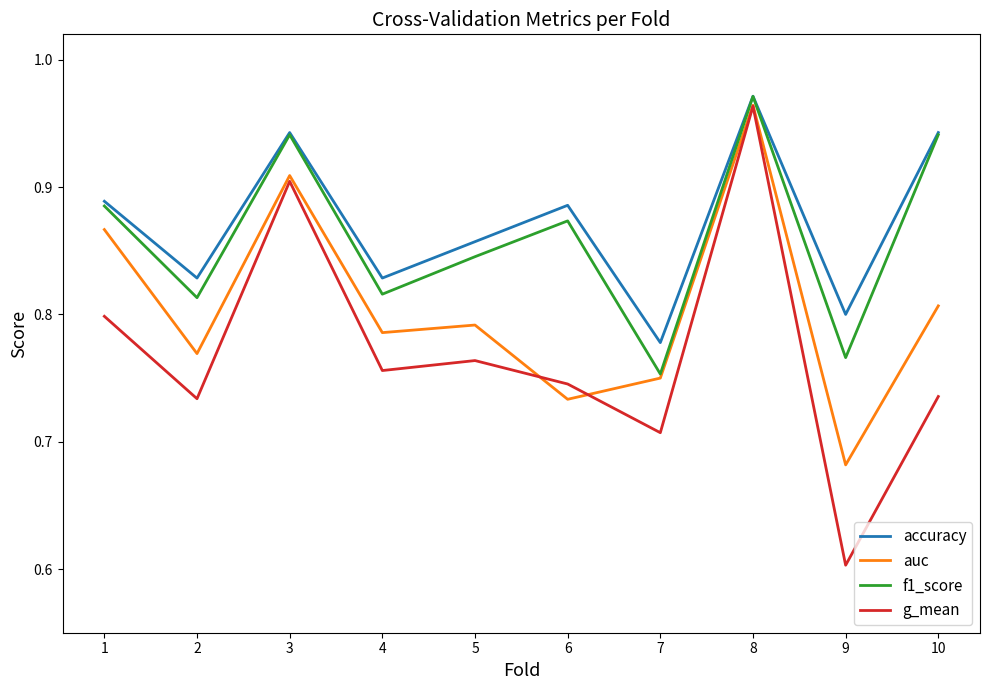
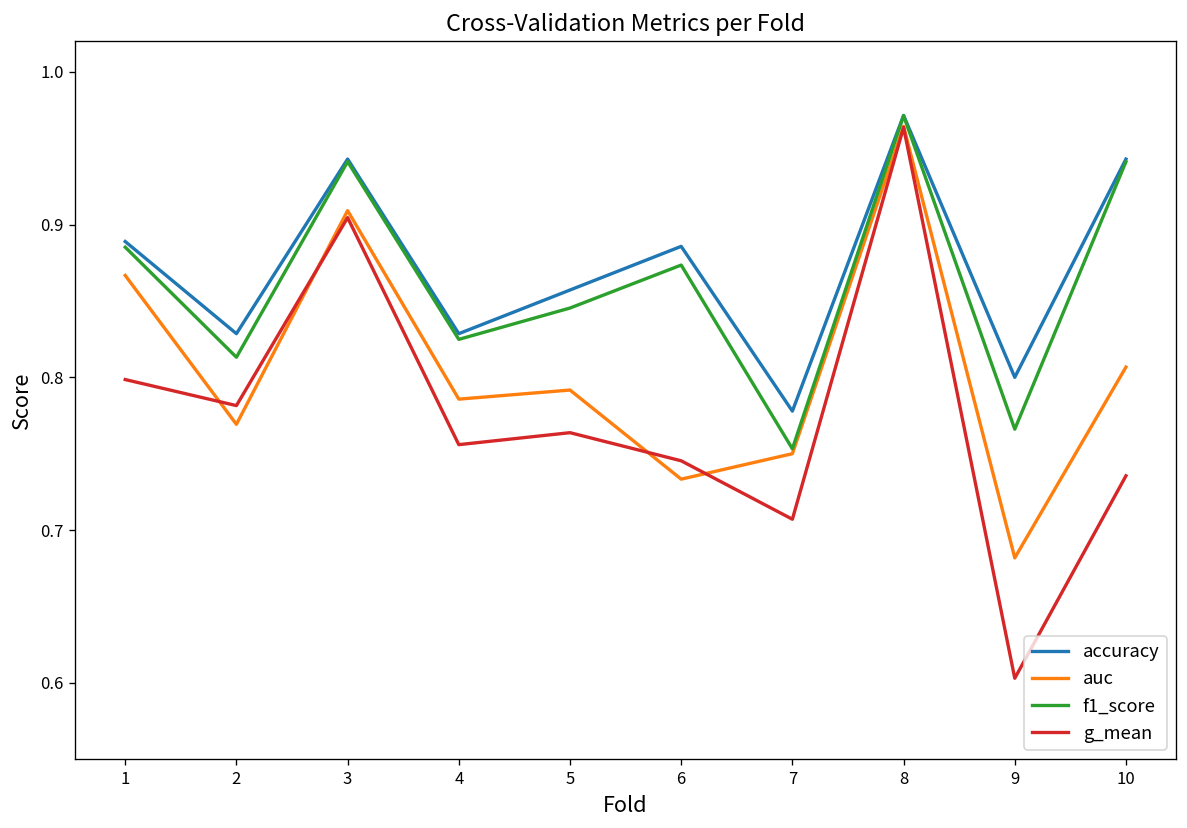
  {
    "accuracy": {
      "1": 0.889,
      "2": 0.829,
      "4": 0.829,
      "5": 0.857,
      "6": 0.886,
      "7": 0.778,
      "9": 0.800
    },
    "auc": {
      "1": 0.867,
      "2": 0.769,
      "3": 0.909,
      "4": 0.786,
      "5": 0.792,
      "6": 0.733,
      "7": 0.750,
      "9": 0.682,
      "10": 0.807
    },
    "f1_score": {
      "1": 0.885,
      "2": 0.813,
-     "4": 0.816,
+     "4": 0.825,
      "5": 0.845,
      "6": 0.873,
      "7": 0.753,
      "9": 0.766
    },
    "g_mean": {
      "1": 0.799,
-     "2": 0.734,
+     "2": 0.781,
      "3": 0.905,
      "4": 0.756,
      "5": 0.764,
      "6": 0.745,
      "7": 0.707,
      "9": 0.603,
      "10": 0.736
    }
  }
